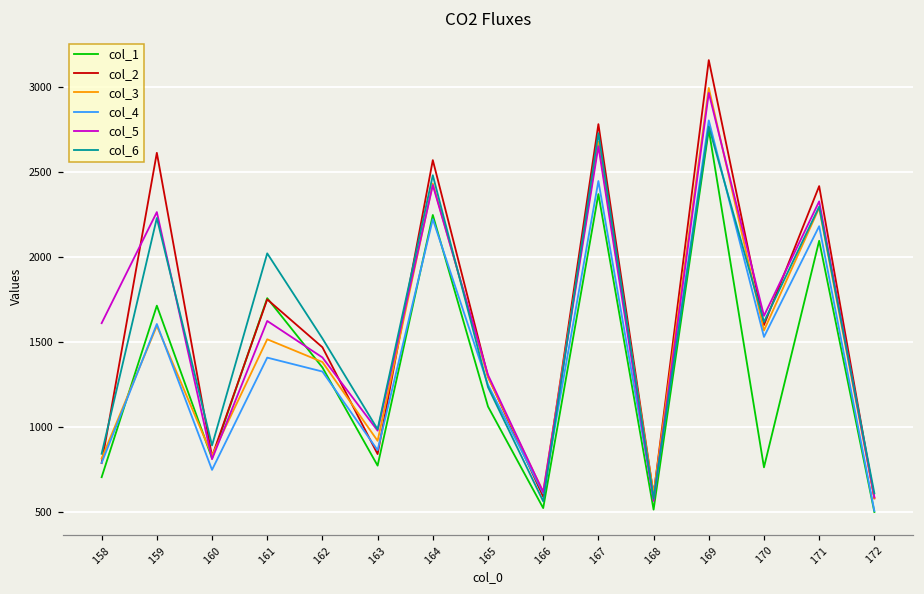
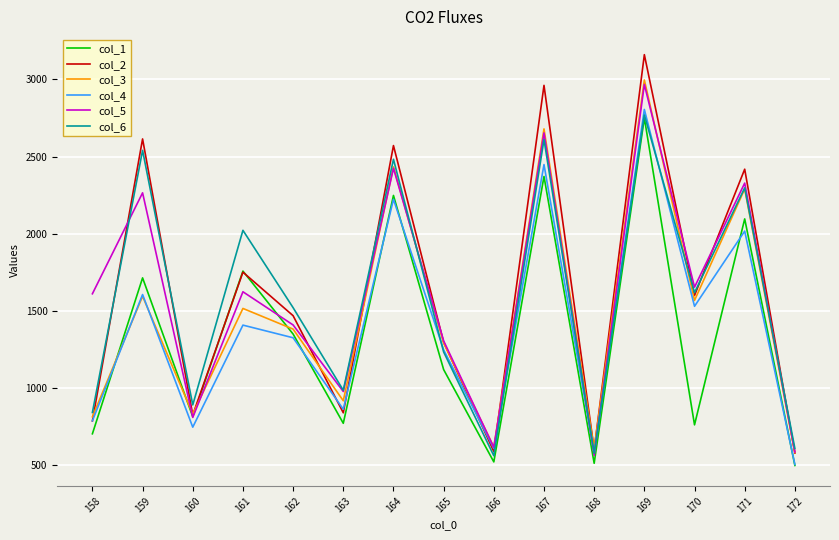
  {
    "col_1": {
      "158": 700,
      "159": 1710,
      "162": 1350,
      "163": 770,
      "164": 2250,
      "165": 1120,
      "166": 520,
      "167": 2370,
      "168": 510,
      "169": 2750,
      "170": 760,
      "171": 2100
    },
    "col_2": {
      "159": 2610,
      "162": 1470,
      "163": 840,
      "164": 2570,
      "166": 590,
-     "167": 2780,
+     "167": 2960,
      "169": 3160,
      "170": 1600,
      "171": 2420
    },
    "col_3": {
      "158": 810,
      "161": 1520,
      "162": 1380,
      "163": 920,
      "167": 2680,
      "169": 3000,
      "170": 1570
    },
    "col_4": {
      "160": 750,
      "161": 1410,
      "162": 1330,
      "163": 860,
      "164": 2220,
      "167": 2450,
      "169": 2810,
      "170": 1530,
-     "171": 2180
+     "171": 2020
    },
    "col_5": {
      "158": 1610,
      "159": 2270,
      "161": 1620,
      "162": 1410,
      "167": 2650,
      "169": 2970,
      "170": 1650,
      "171": 2330
    },
    "col_6": {
      "158": 840,
-     "159": 2230,
+     "159": 2540,
      "160": 890,
      "161": 2020,
      "162": 1520,
      "164": 2480,
      "166": 560,
-     "167": 2730,
+     "167": 2610,
      "169": 2770,
      "170": 1620,
      "172": 610
    }
  }
